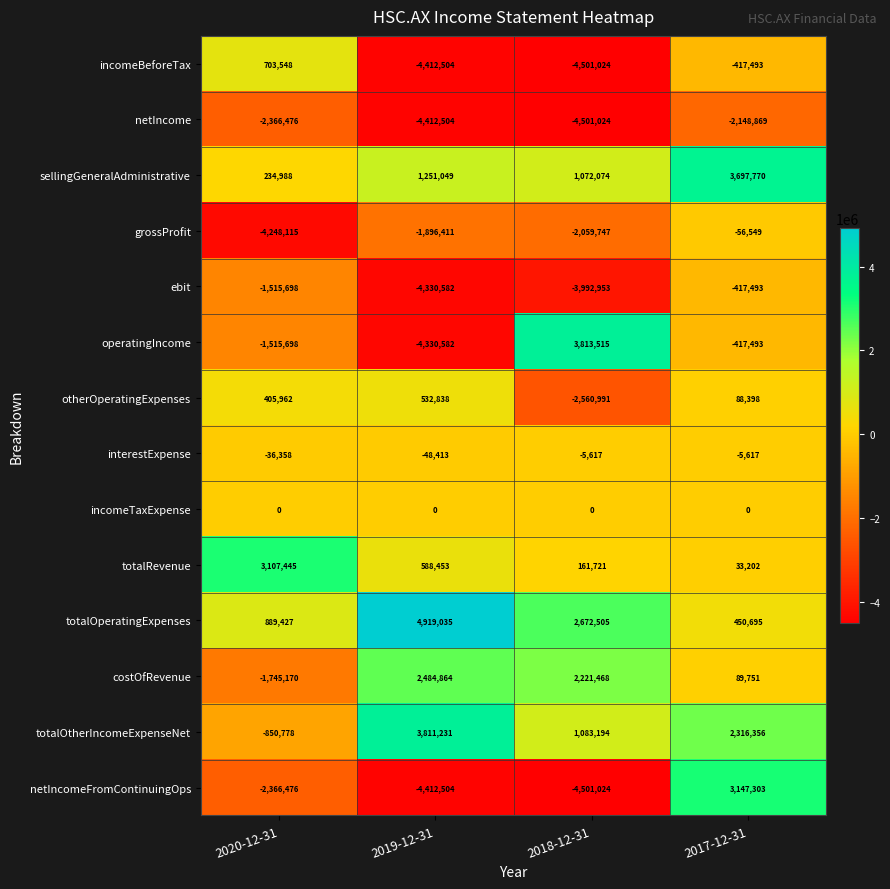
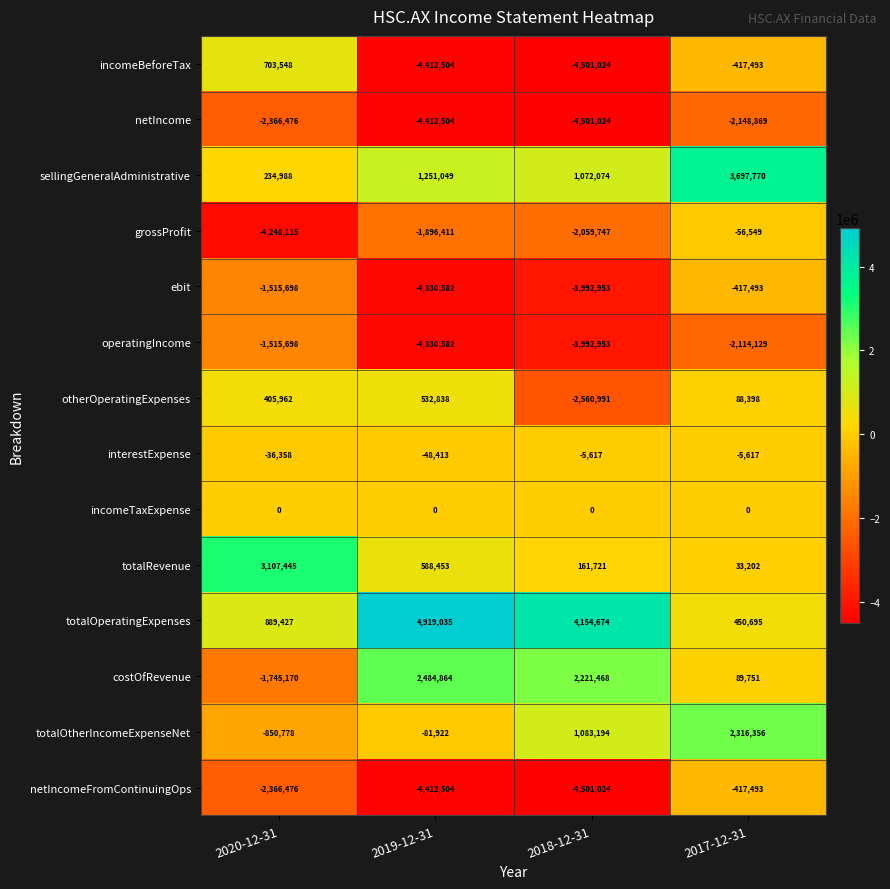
  {
    "incomeBeforeTax": {
      "2020-12-31": "703,548",
      "2019-12-31": "-4,412,504",
      "2018-12-31": "-4,501,024",
      "2017-12-31": "-417,493"
    },
    "netIncome": {
      "2020-12-31": "-2,366,476",
      "2019-12-31": "-4,412,504",
      "2018-12-31": "-4,501,024",
      "2017-12-31": "-2,148,869"
    },
    "sellingGeneralAdministrative": {
      "2020-12-31": "234,988",
      "2019-12-31": "1,251,049",
      "2018-12-31": "1,072,074",
      "2017-12-31": "3,697,770"
    },
    "grossProfit": {
      "2020-12-31": "-4,248,115",
      "2019-12-31": "-1,896,411",
      "2018-12-31": "-2,059,747",
      "2017-12-31": "-56,549"
    },
    "ebit": {
      "2020-12-31": "-1,515,698",
      "2019-12-31": "-4,330,582",
      "2018-12-31": "-3,992,953",
      "2017-12-31": "-417,493"
    },
    "operatingIncome": {
      "2020-12-31": "-1,515,698",
      "2019-12-31": "-4,330,582",
-     "2018-12-31": "3,813,515",
-     "2017-12-31": "-417,493"
+     "2018-12-31": "-3,992,953",
+     "2017-12-31": "-2,114,129"
    },
    "otherOperatingExpenses": {
      "2020-12-31": "405,962",
      "2019-12-31": "532,838",
      "2018-12-31": "-2,560,991",
      "2017-12-31": "88,398"
    },
    "interestExpense": {
      "2020-12-31": "-36,358",
      "2019-12-31": "-48,413",
      "2018-12-31": "-5,617",
      "2017-12-31": "-5,617"
    },
    "incomeTaxExpense": {
      "2020-12-31": "0",
      "2019-12-31": "0",
      "2018-12-31": "0",
      "2017-12-31": "0"
    },
    "totalRevenue": {
      "2020-12-31": "3,107,445",
      "2019-12-31": "588,453",
      "2018-12-31": "161,721",
      "2017-12-31": "33,202"
    },
    "totalOperatingExpenses": {
      "2020-12-31": "889,427",
      "2019-12-31": "4,919,035",
-     "2018-12-31": "2,672,505",
+     "2018-12-31": "4,154,674",
      "2017-12-31": "450,695"
    },
    "costOfRevenue": {
      "2020-12-31": "-1,745,170",
      "2019-12-31": "2,484,864",
      "2018-12-31": "2,221,468",
      "2017-12-31": "89,751"
    },
    "totalOtherIncomeExpenseNet": {
      "2020-12-31": "-850,778",
-     "2019-12-31": "3,811,231",
+     "2019-12-31": "-81,922",
      "2018-12-31": "1,083,194",
      "2017-12-31": "2,316,356"
    },
    "netIncomeFromContinuingOps": {
      "2020-12-31": "-2,366,476",
      "2019-12-31": "-4,412,504",
      "2018-12-31": "-4,501,024",
-     "2017-12-31": "3,147,303"
+     "2017-12-31": "-417,493"
    }
  }
